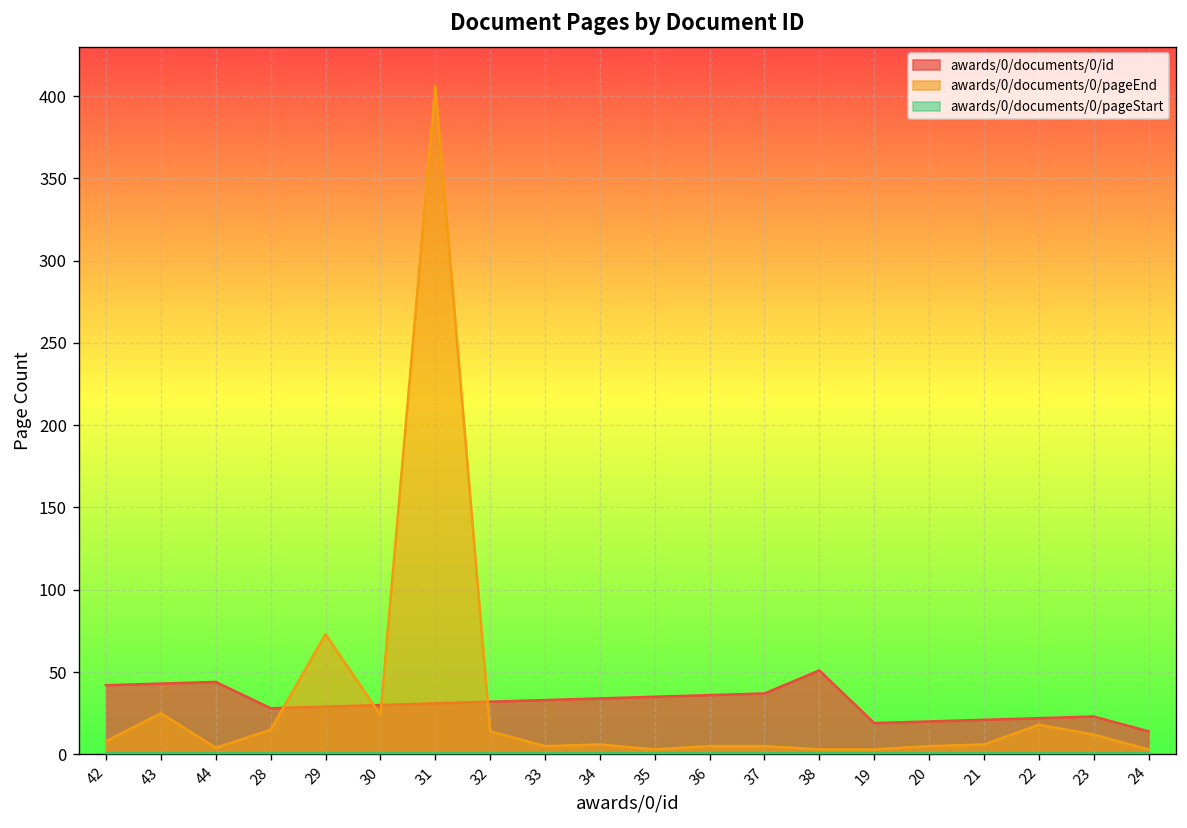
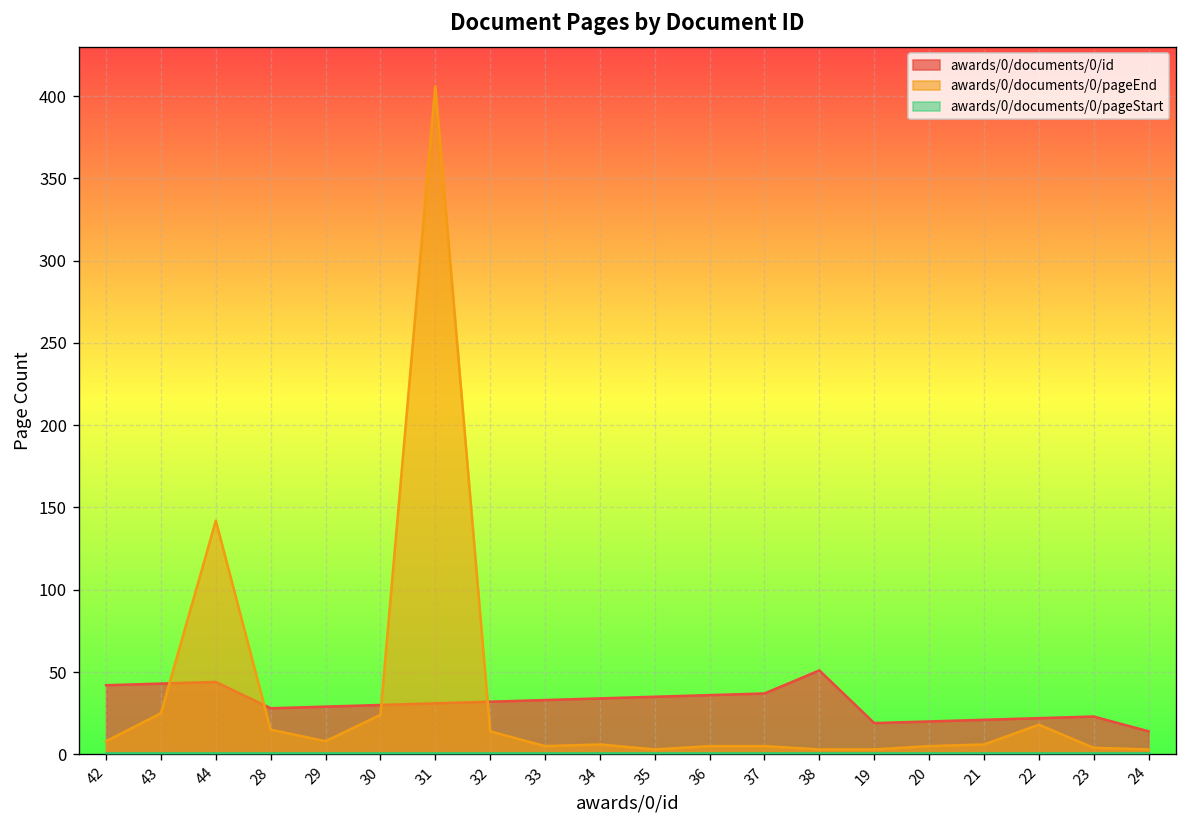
  {
    "awards/0/documents/0/id": {
      "42": 42,
      "43": 43,
      "44": 44,
      "28": 28,
      "29": 29,
      "30": 30,
      "31": 31,
      "32": 32,
      "33": 33,
      "34": 34,
      "35": 35,
      "36": 36,
      "37": 37,
      "38": 51,
      "19": 19,
      "20": 20,
      "21": 21,
      "22": 22,
      "23": 23,
      "24": 14
    },
    "awards/0/documents/0/pageEnd": {
      "42": 8,
      "43": 25,
-     "44": 4,
+     "44": 142,
      "28": 15,
-     "29": 73,
+     "29": 8,
      "30": 24,
      "31": 406,
      "32": 14,
      "33": 5,
      "34": 6,
      "35": 3,
      "36": 5,
      "37": 5,
      "38": 3,
      "19": 3,
      "20": 5,
      "21": 6,
      "22": 18,
-     "23": 12,
+     "23": 4,
      "24": 3
    },
    "awards/0/documents/0/pageStart": {
      "42": 1,
      "43": 1,
      "44": 1,
      "28": 1,
      "29": 1,
      "30": 1,
      "31": 1,
      "32": 1,
      "33": 1,
      "34": 1,
      "35": 1,
      "36": 1,
      "37": 1,
      "38": 1,
      "19": 1,
      "20": 1,
      "21": 1,
      "22": 1,
      "23": 1,
      "24": 1
    }
  }
